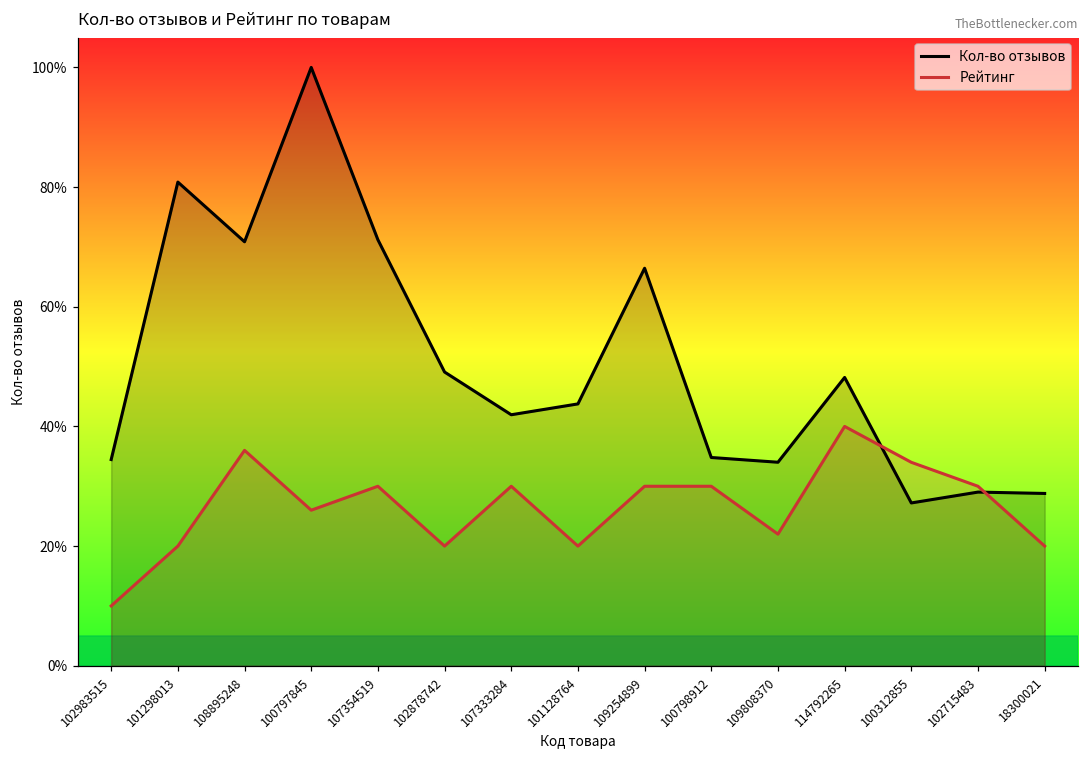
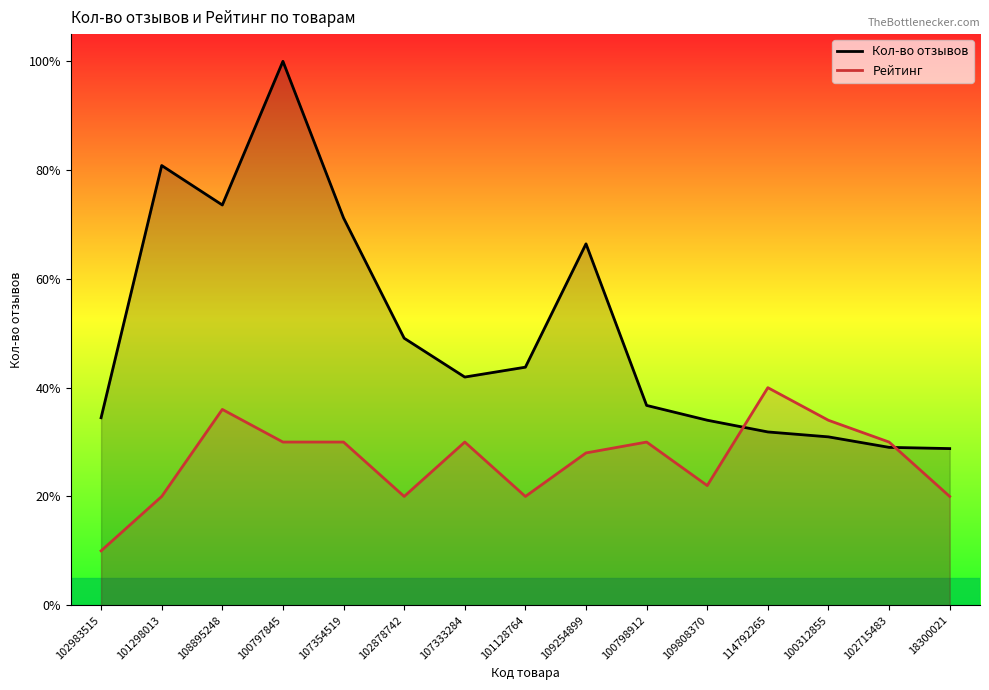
  {
    "Кол-во отзывов": {
      "102983515": "34%",
      "101298013": "81%",
-     "108895248": "71%",
+     "108895248": "74%",
      "100797845": "100%",
      "107354519": "71%",
      "102878742": "49%",
      "107333284": "42%",
      "101128764": "44%",
      "109254899": "66%",
-     "100798912": "35%",
+     "100798912": "37%",
      "109808370": "34%",
-     "114792265": "48%",
-     "100312855": "27%",
+     "114792265": "32%",
+     "100312855": "31%",
      "102715483": "29%",
      "18300021": "29%"
    },
    "Рейтинг": {
      "102983515": "10%",
      "101298013": "20%",
      "108895248": "36%",
-     "100797845": "26%",
+     "100797845": "30%",
      "107354519": "30%",
      "102878742": "20%",
      "107333284": "30%",
      "101128764": "20%",
-     "109254899": "30%",
+     "109254899": "28%",
      "100798912": "30%",
      "109808370": "22%",
      "114792265": "40%",
      "100312855": "34%",
      "102715483": "30%",
      "18300021": "20%"
    }
  }
